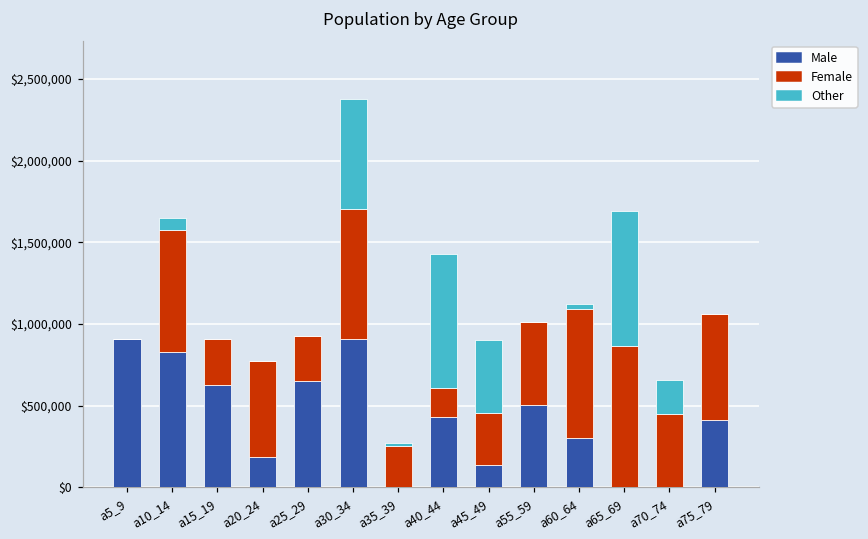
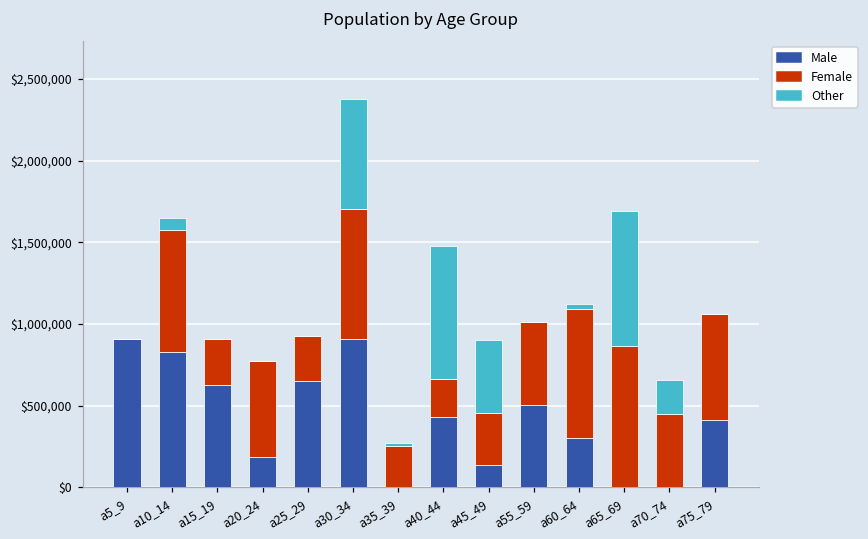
  {
    "Male": {
      "a5_9": "$910,000",
      "a10_14": "$830,000",
      "a15_19": "$630,000",
      "a20_24": "$190,000",
      "a25_29": "$650,000",
      "a30_34": "$910,000",
      "a35_39": "$0",
      "a40_44": "$430,000",
      "a45_49": "$140,000",
      "a55_59": "$510,000",
      "a60_64": "$300,000",
      "a65_69": "$0",
      "a70_74": "$0",
      "a75_79": "$410,000"
    },
    "Female": {
      "a5_9": "$0",
      "a10_14": "$750,000",
      "a15_19": "$280,000",
      "a20_24": "$580,000",
      "a25_29": "$280,000",
      "a30_34": "$800,000",
      "a35_39": "$250,000",
-     "a40_44": "$180,000",
+     "a40_44": "$230,000",
      "a45_49": "$320,000",
      "a55_59": "$510,000",
      "a60_64": "$790,000",
      "a65_69": "$870,000",
      "a70_74": "$450,000",
      "a75_79": "$650,000"
    },
    "Other": {
      "a5_9": "$0",
      "a10_14": "$70,000",
      "a15_19": "$0",
      "a20_24": "$0",
      "a25_29": "$0",
      "a30_34": "$680,000",
      "a35_39": "$20,000",
      "a40_44": "$820,000",
      "a45_49": "$440,000",
      "a55_59": "$0",
      "a60_64": "$30,000",
      "a65_69": "$820,000",
      "a70_74": "$210,000",
      "a75_79": "$0"
    }
  }
